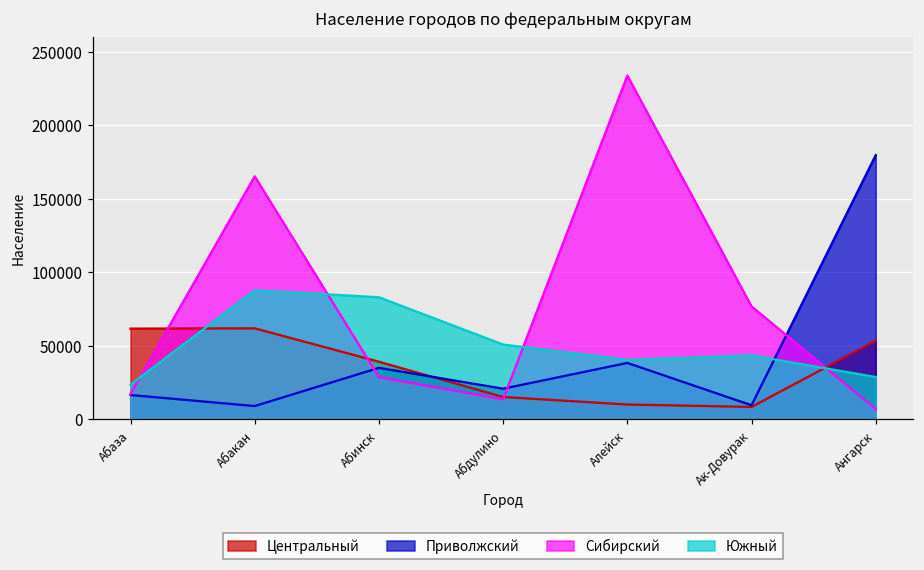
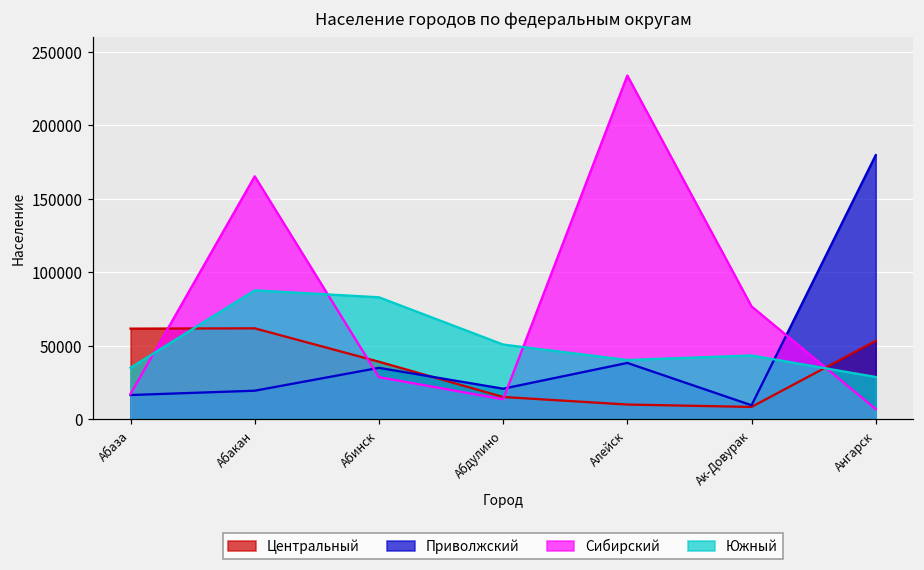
  {
    "Центральный": {
      "Абаза": 62000,
      "Абакан": 62000,
      "Абинск": 39000,
      "Алейск": 10000,
      "Ангарск": 53000
    },
    "Приволжский": {
-     "Абакан": 9000,
+     "Абакан": 19000,
      "Абинск": 35000,
      "Абдулино": 21000,
      "Алейск": 38000,
      "Ангарск": 180000
    },
    "Сибирский": {
      "Абакан": 165000,
      "Абинск": 29000,
      "Алейск": 234000,
      "Ак-Довурак": 77000,
      "Ангарск": 7000
    },
    "Южный": {
-     "Абаза": 23000,
+     "Абаза": 35000,
      "Абакан": 88000,
      "Абинск": 83000,
      "Абдулино": 51000,
      "Алейск": 40000,
      "Ак-Довурак": 43000,
      "Ангарск": 29000
    }
  }
